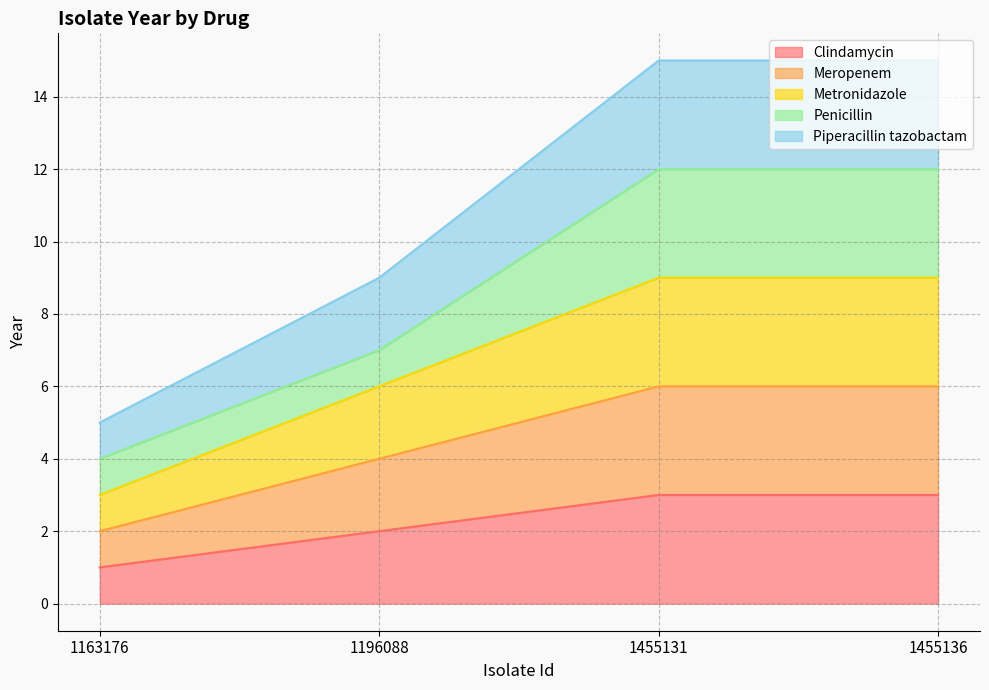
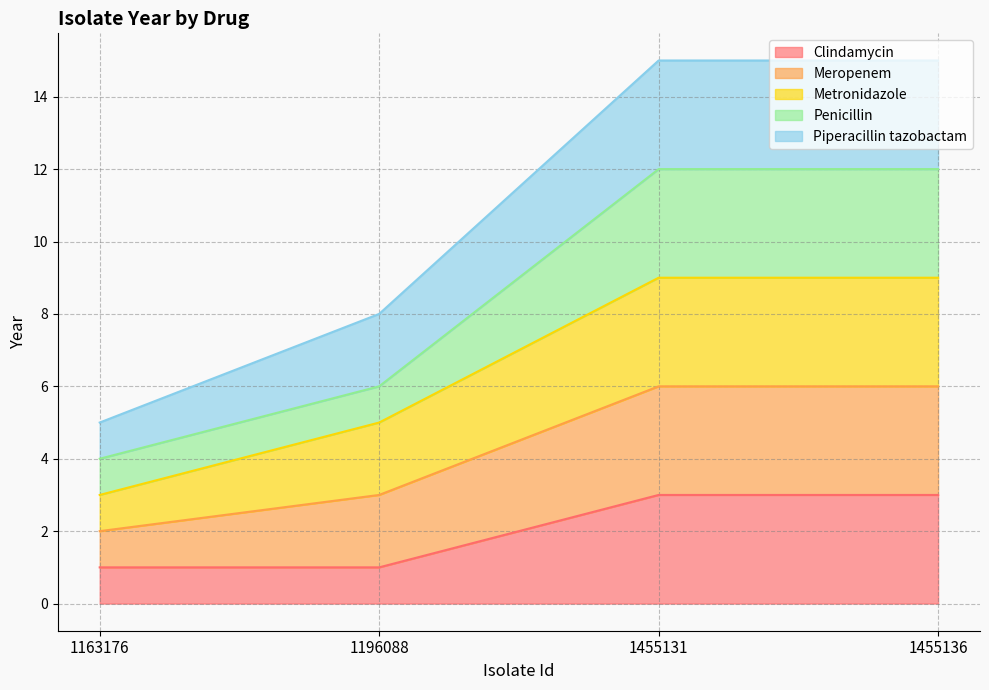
  {
    "Clindamycin": {
      "1163176": 1.0,
-     "1196088": 2.0,
+     "1196088": 1.0,
      "1455131": 3.0,
      "1455136": 3.0
    },
    "Meropenem": {
      "1163176": 1.0,
      "1196088": 2.0,
      "1455131": 3.0,
      "1455136": 3.0
    },
    "Metronidazole": {
      "1163176": 1.0,
      "1196088": 2.0,
      "1455131": 3.0,
      "1455136": 3.0
    },
    "Penicillin": {
      "1163176": 1.0,
      "1196088": 1.0,
      "1455131": 3.0,
      "1455136": 3.0
    },
    "Piperacillin tazobactam": {
      "1163176": 1.0,
      "1196088": 2.0,
      "1455131": 3.0
    }
  }
